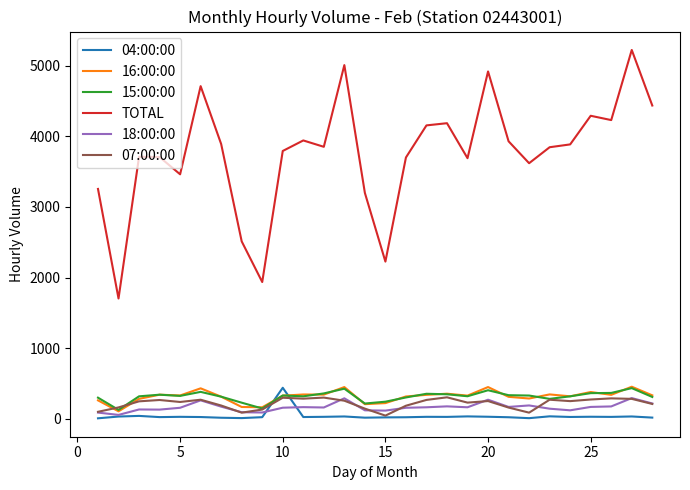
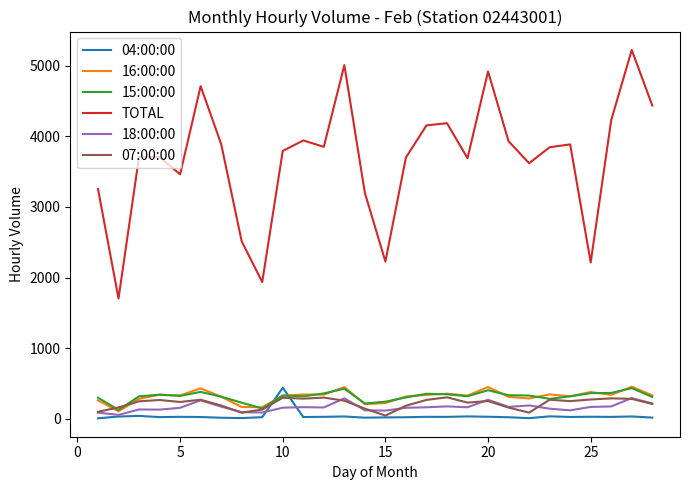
  {
    "04:00:00": {
      "5": 0,
      "10": 400,
      "20": 0,
      "25": 0
    },
    "16:00:00": {
      "20": 500
    },
    "15:00:00": {
      "20": 400
    },
    "TOTAL": {
      "5": 3500,
      "10": 3800,
      "15": 2200,
      "20": 4900,
-     "25": 4300
+     "25": 2200
    },
    "18:00:00": {
      "5": 200,
      "10": 200,
      "15": 100,
      "25": 200
    },
    "07:00:00": {
      "5": 200,
      "25": 300
    }
  }
